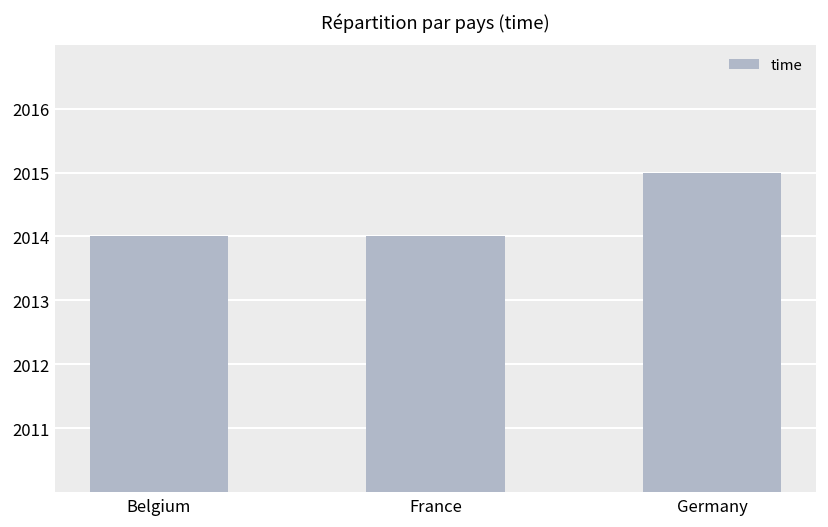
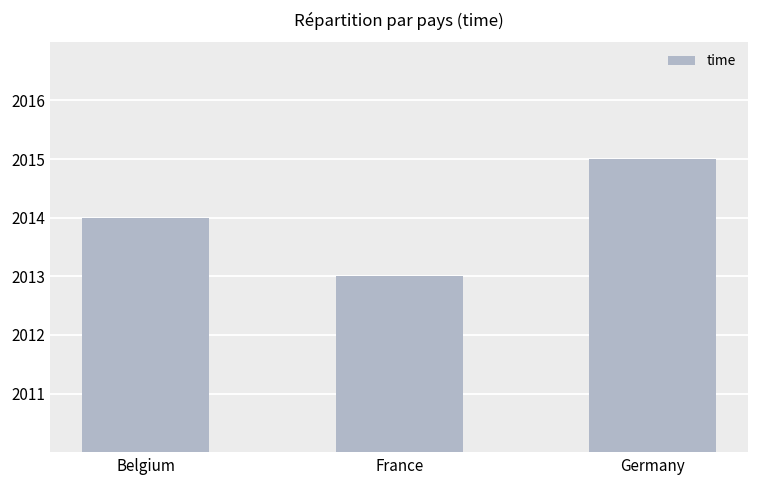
  {
    "Belgium": 2014,
-   "France": 2014,
+   "France": 2013,
    "Germany": 2015
  }
